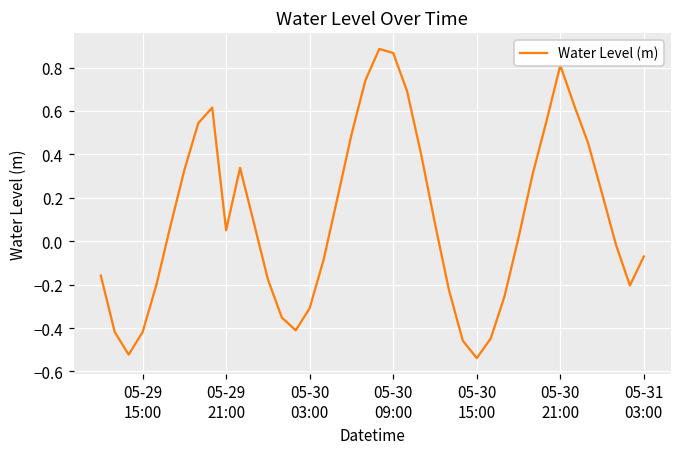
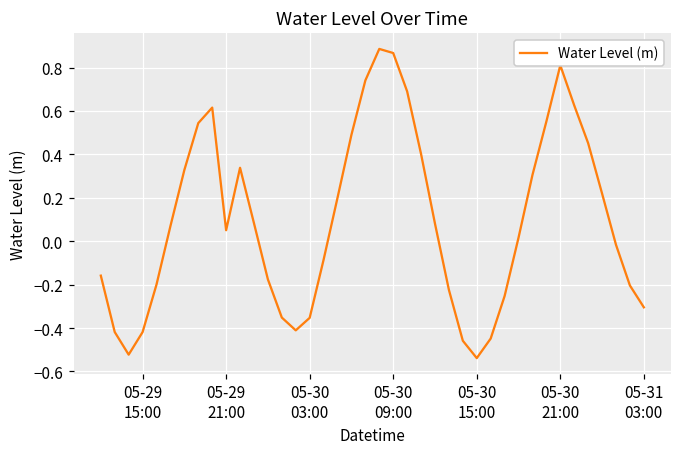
  {
    "05-29 15:00": -0.42,
    "05-29 21:00": 0.05,
-   "05-30 03:00": -0.31,
+   "05-30 03:00": -0.35,
    "05-30 09:00": 0.87,
    "05-30 15:00": -0.54,
-   "05-31 03:00": -0.07
+   "05-31 03:00": -0.30
  }
